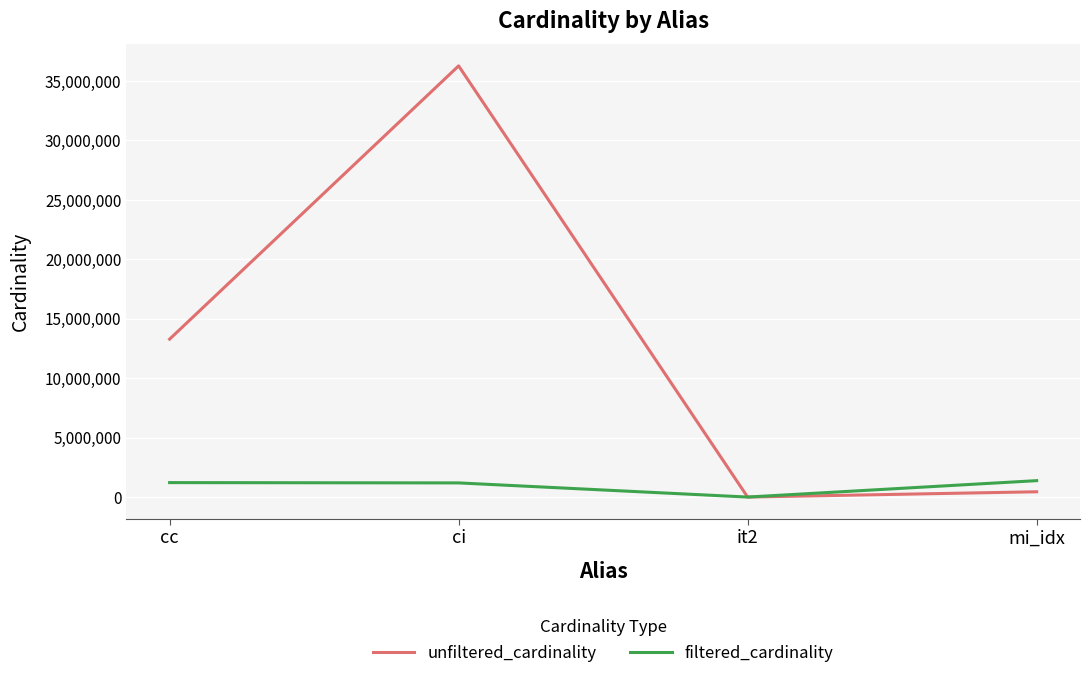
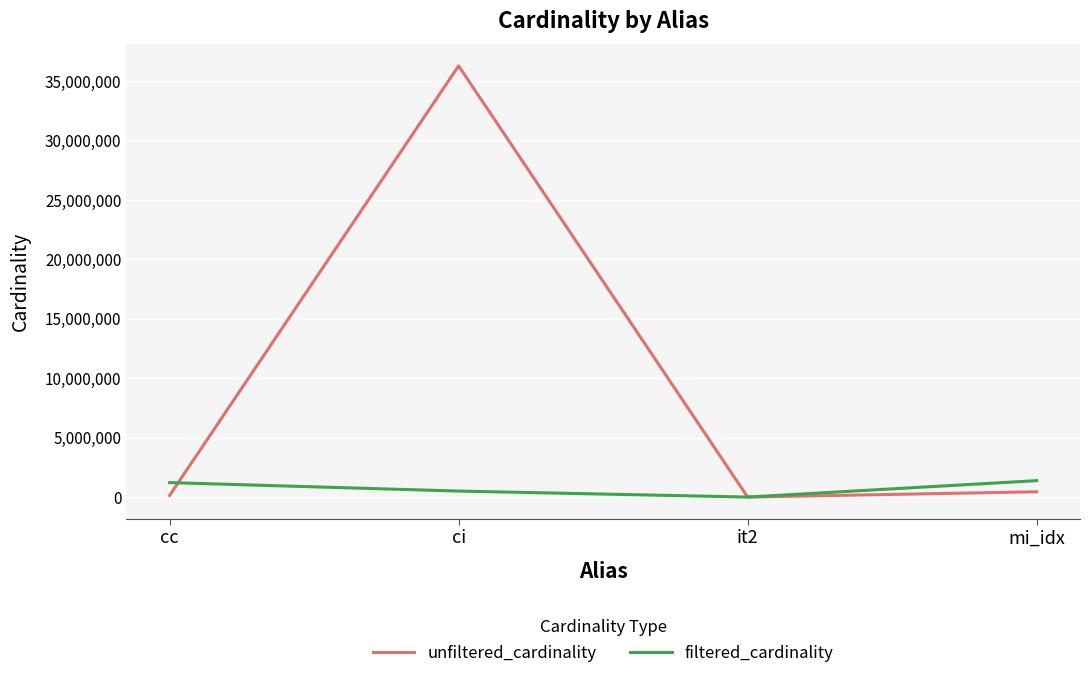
  {
    "unfiltered_cardinality": {
-     "cc": "13,300,000",
+     "cc": "100,000",
      "ci": "36,200,000",
      "mi_idx": "400,000"
    },
    "filtered_cardinality": {
      "cc": "1,200,000",
-     "ci": "1,200,000",
+     "ci": "500,000",
      "mi_idx": "1,400,000"
    }
  }
